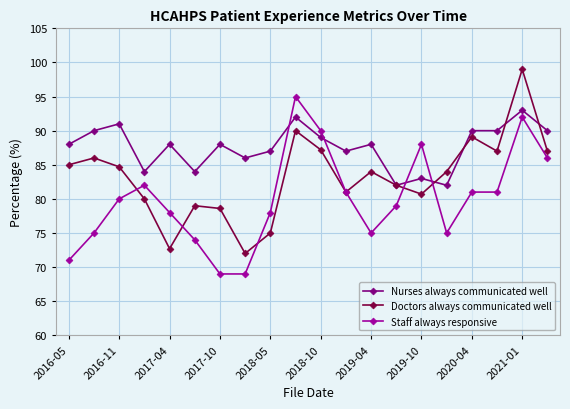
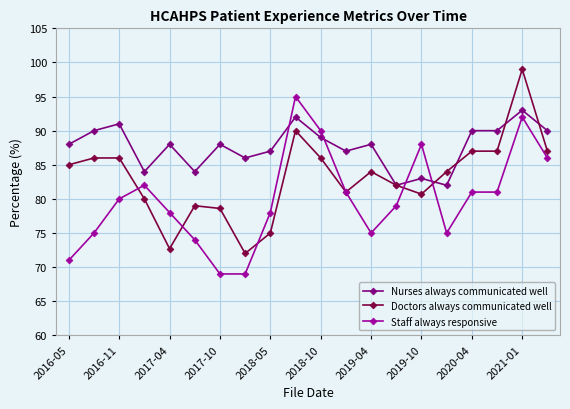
  {
    "Doctors always communicated well": {
      "2016-05": 85,
-     "2016-11": 85,
+     "2016-11": 86,
      "2017-04": 73,
      "2017-10": 79,
      "2018-05": 75,
-     "2018-10": 87,
+     "2018-10": 86,
      "2019-04": 84,
      "2019-10": 81,
-     "2020-04": 89,
+     "2020-04": 87,
      "2021-01": 99
    }
  }
